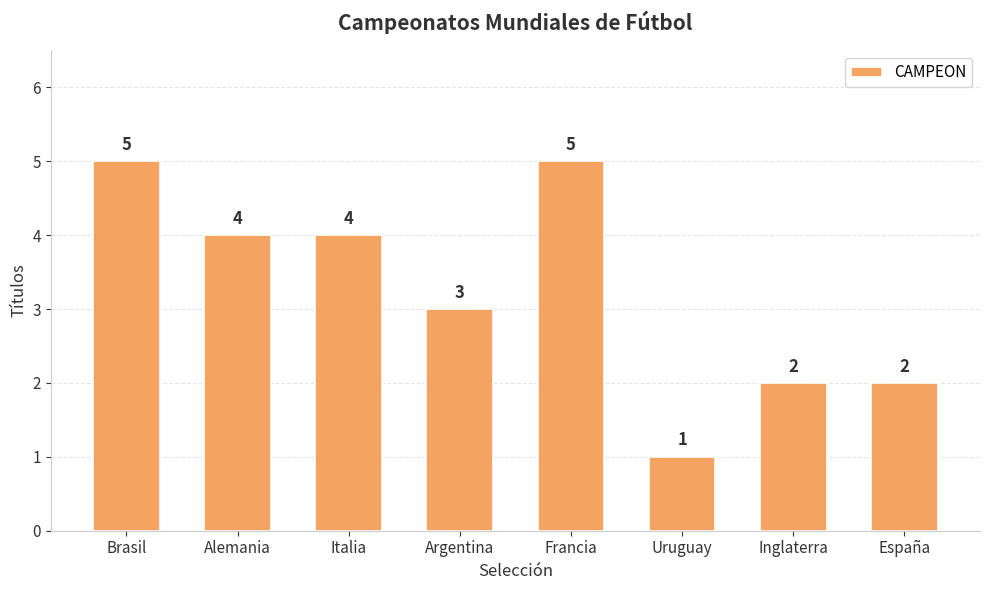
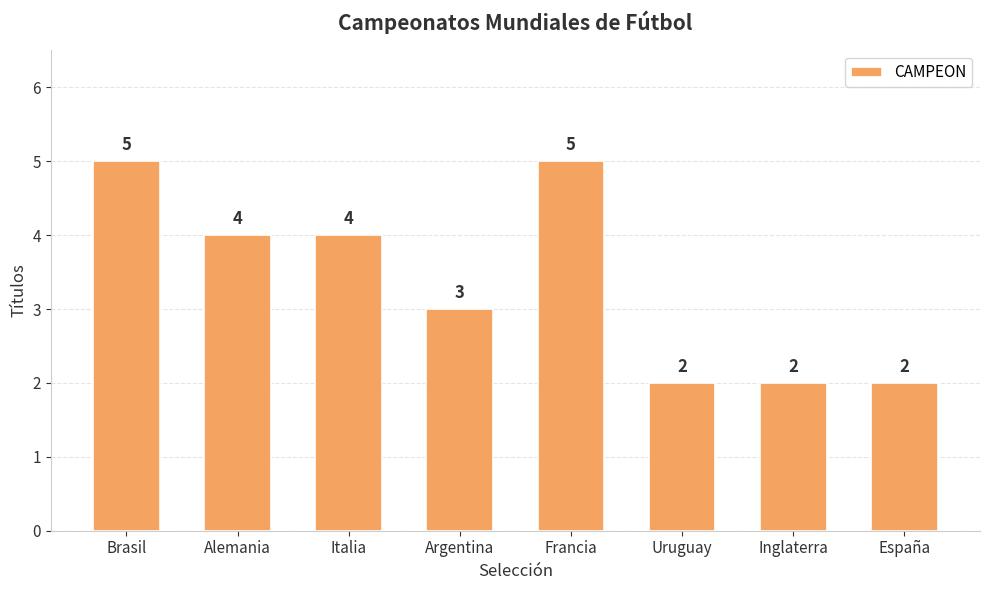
  {
    "Brasil": 5,
    "Alemania": 4,
    "Italia": 4,
    "Argentina": 3,
    "Francia": 5,
-   "Uruguay": 1,
+   "Uruguay": 2,
    "Inglaterra": 2,
    "España": 2
  }
